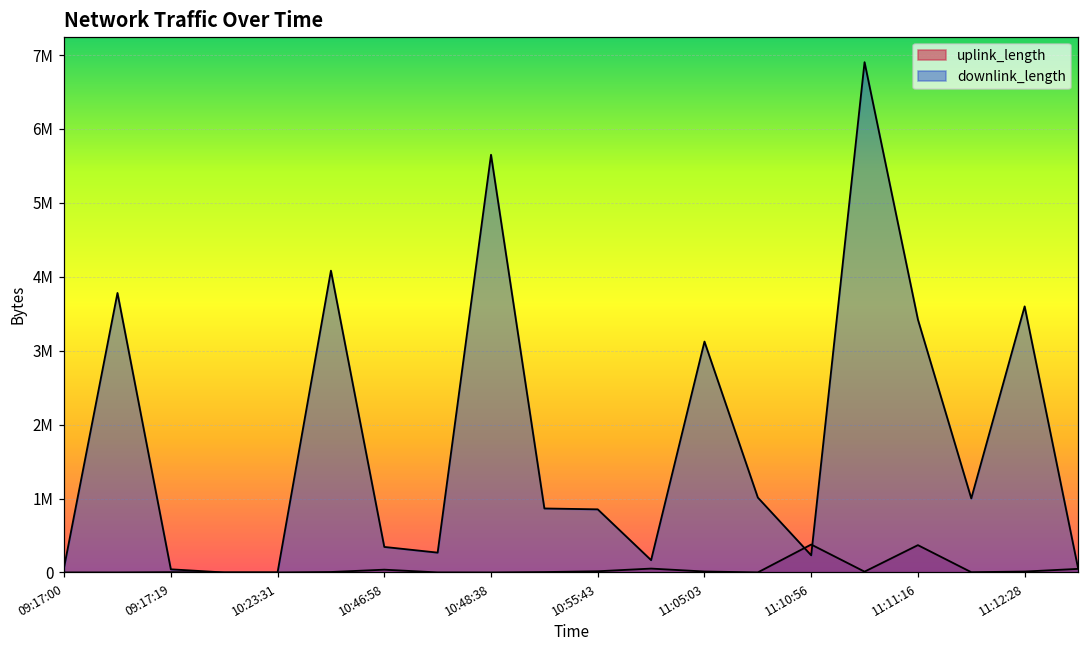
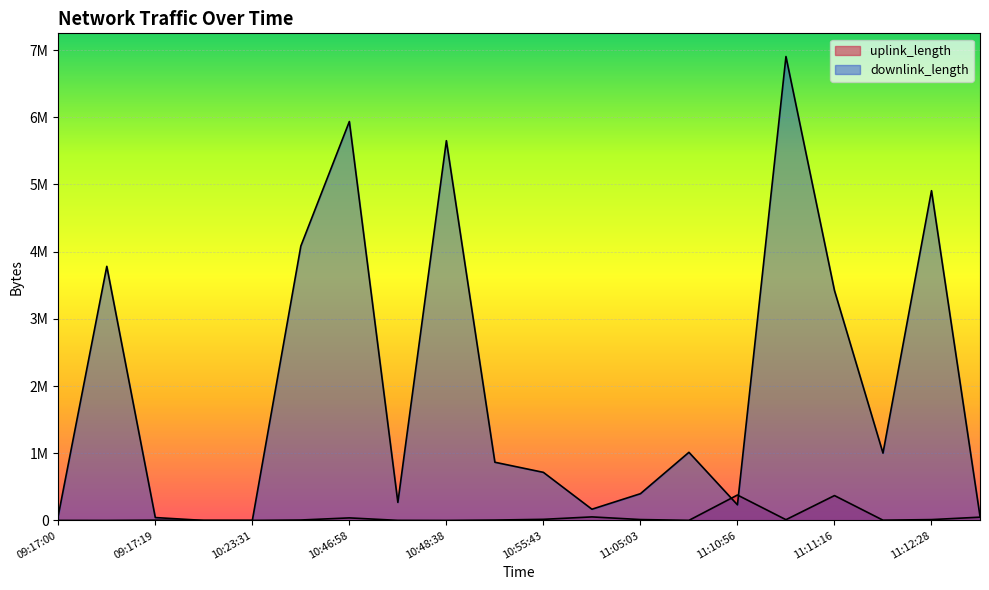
  {
    "uplink_length": {
      "09:17:00": 0,
      "09:17:19": 0,
      "10:46:58": 0,
      "10:48:38": 0,
      "10:55:43": 0,
      "11:05:03": 0,
      "11:10:56": 400000,
      "11:11:16": 400000,
      "11:12:28": 0
    },
    "downlink_length": {
      "09:17:00": 100000,
      "09:17:19": 0,
-     "10:46:58": 300000,
+     "10:46:58": 5900000,
      "10:48:38": 5700000,
-     "10:55:43": 900000,
-     "11:05:03": 3100000,
+     "10:55:43": 700000,
+     "11:05:03": 400000,
      "11:10:56": 200000,
      "11:11:16": 3400000,
-     "11:12:28": 3600000
+     "11:12:28": 4900000
    }
  }
